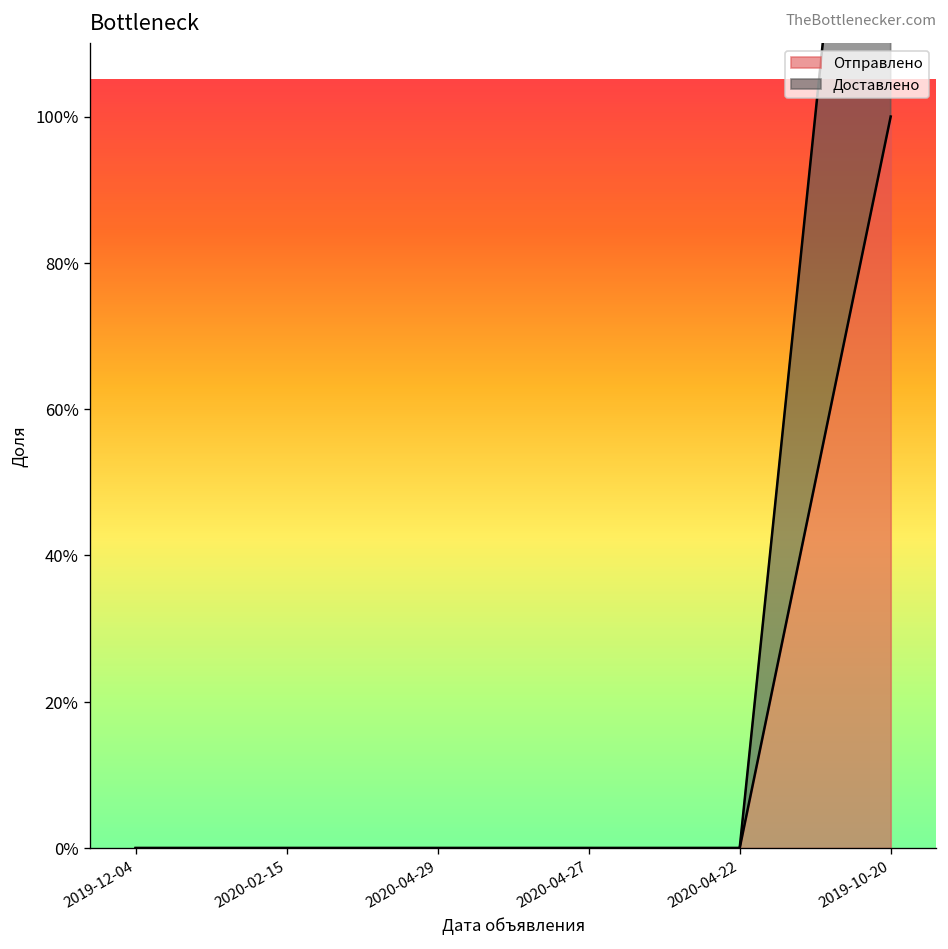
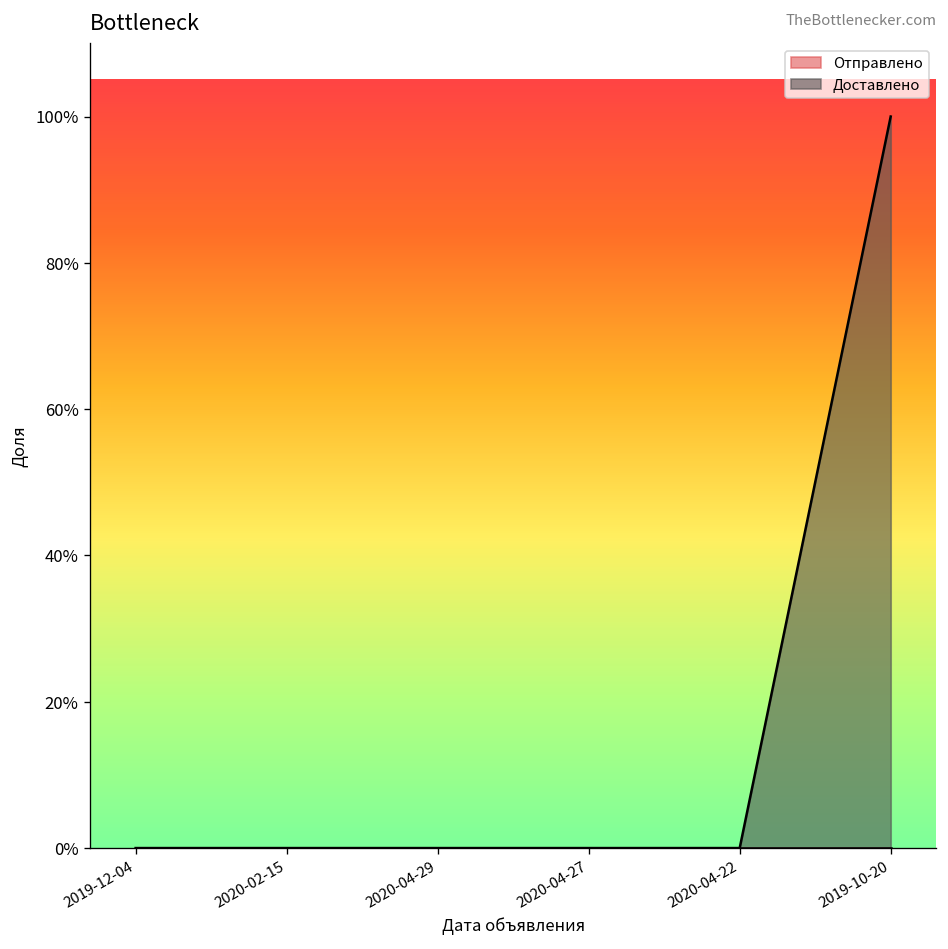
  {
    "Отправлено": {
-     "2019-10-20": "100%"
+     "2019-10-20": "0%"
    }
  }
